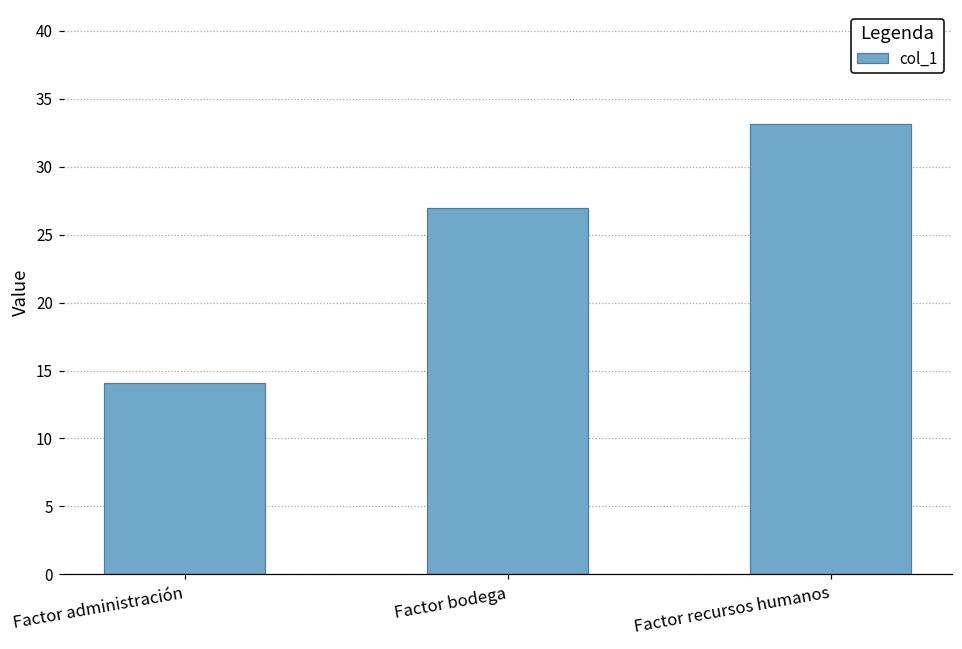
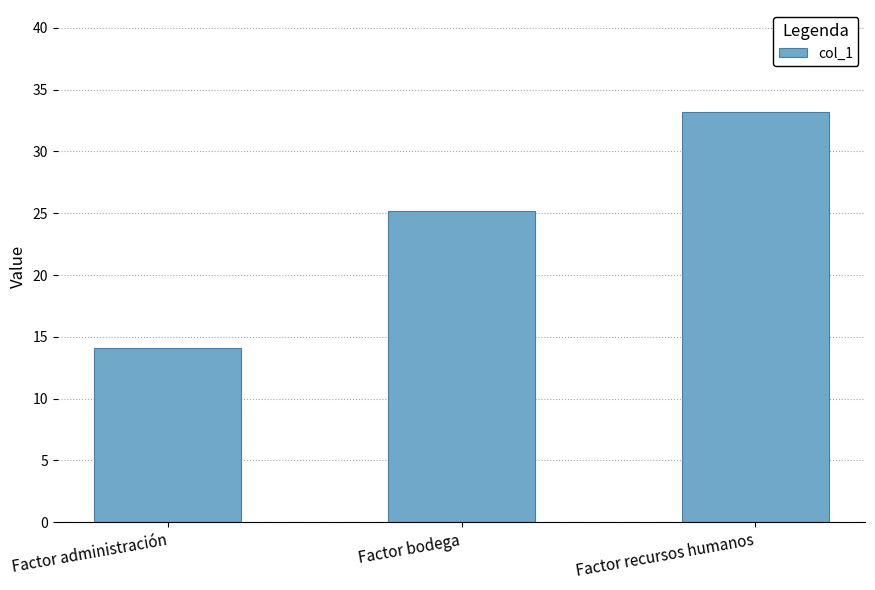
  {
    "Factor administración": 14.1,
-   "Factor bodega": 27.0,
+   "Factor bodega": 25.2,
    "Factor recursos humanos": 33.2
  }
